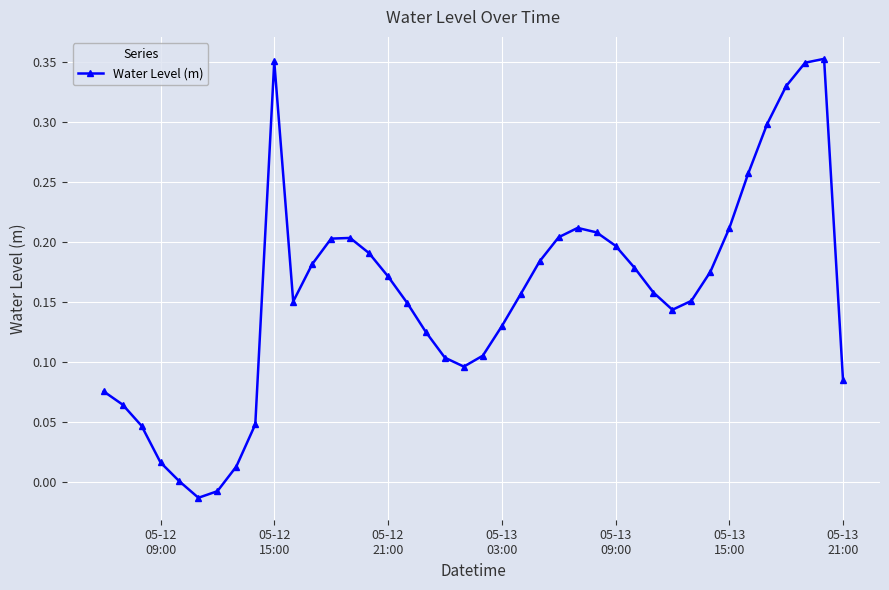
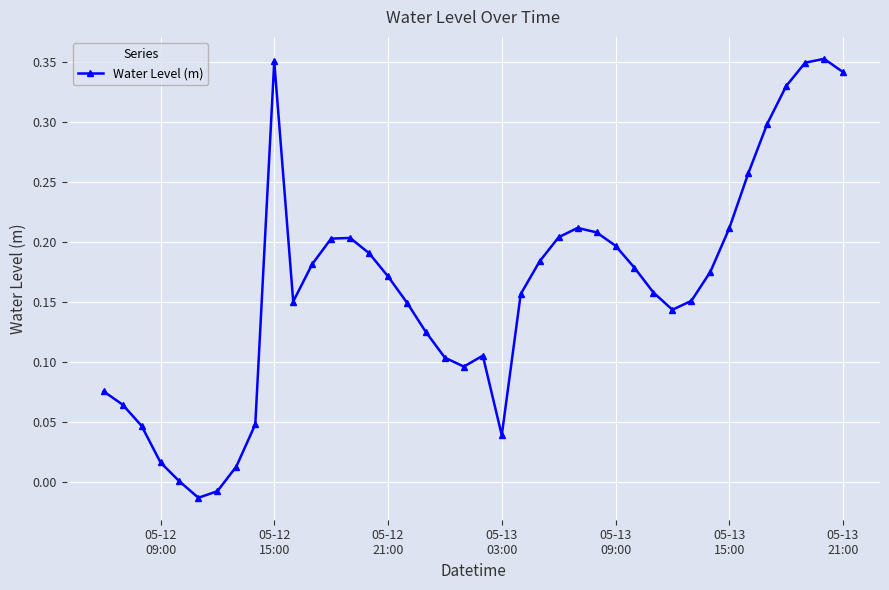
  {
    "05-12 09:00": 0.016,
    "05-12 15:00": 0.351,
    "05-12 21:00": 0.171,
-   "05-13 03:00": 0.130,
+   "05-13 03:00": 0.039,
    "05-13 09:00": 0.197,
    "05-13 15:00": 0.211,
-   "05-13 21:00": 0.084
+   "05-13 21:00": 0.342
  }
